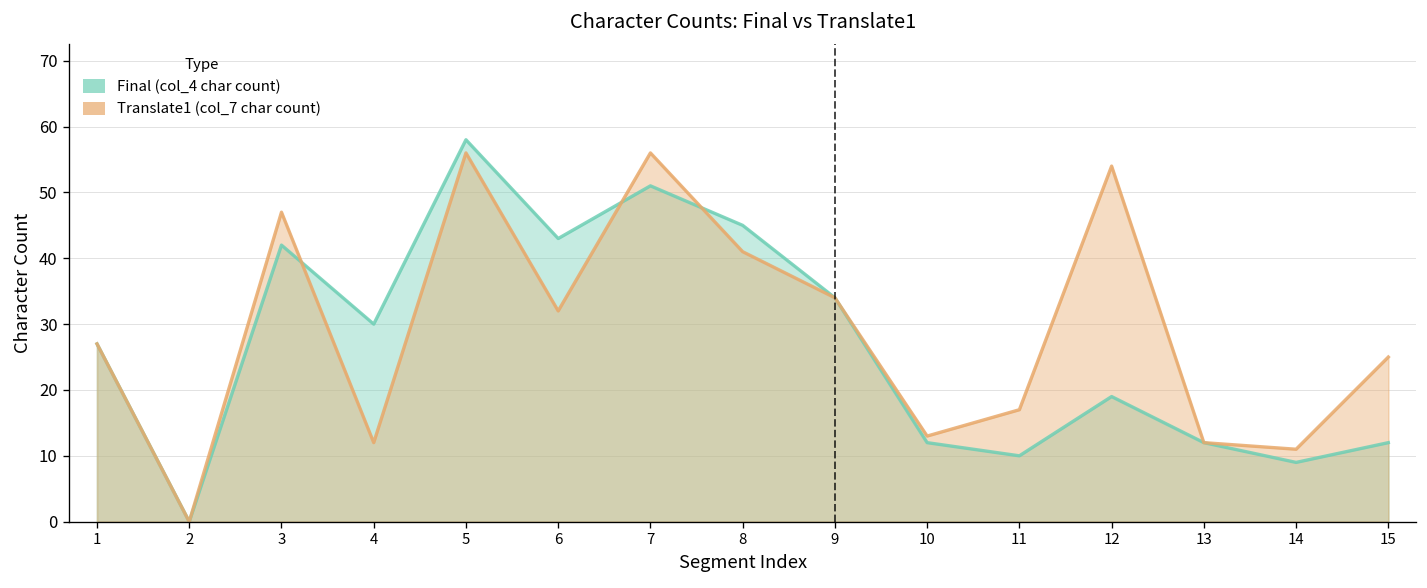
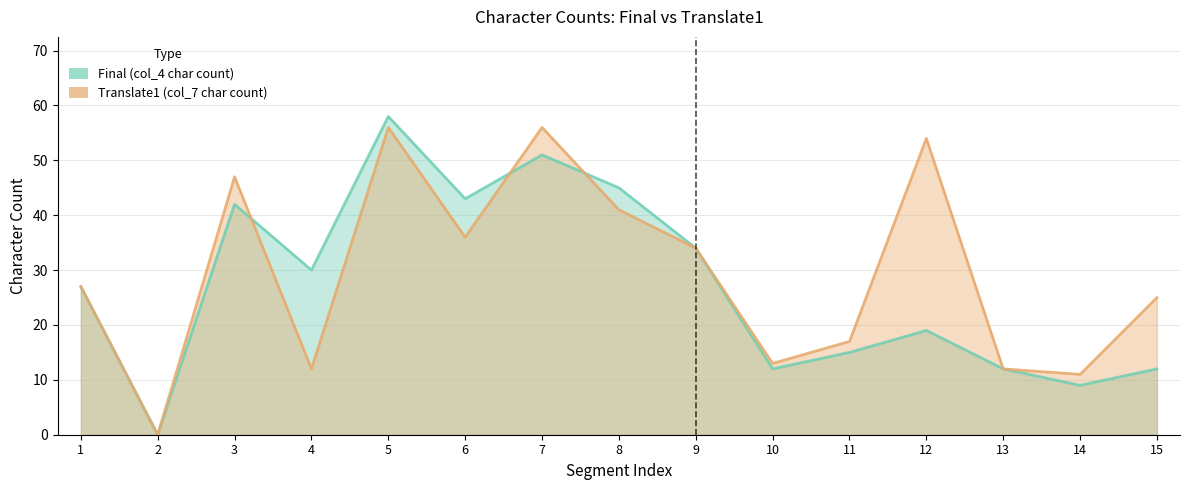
  {
    "Final (col_4 char count)": {
      "3": 42,
      "4": 30,
      "5": 58,
      "6": 43,
      "7": 51,
      "8": 45,
      "10": 12,
-     "11": 10,
+     "11": 15,
      "12": 19,
      "14": 9,
      "15": 12
    },
    "Translate1 (col_7 char count)": {
      "3": 47,
      "4": 12,
      "5": 56,
-     "6": 32,
+     "6": 36,
      "7": 56,
      "8": 41,
      "10": 13,
      "11": 17,
      "12": 54,
      "14": 11,
      "15": 25
    }
  }
